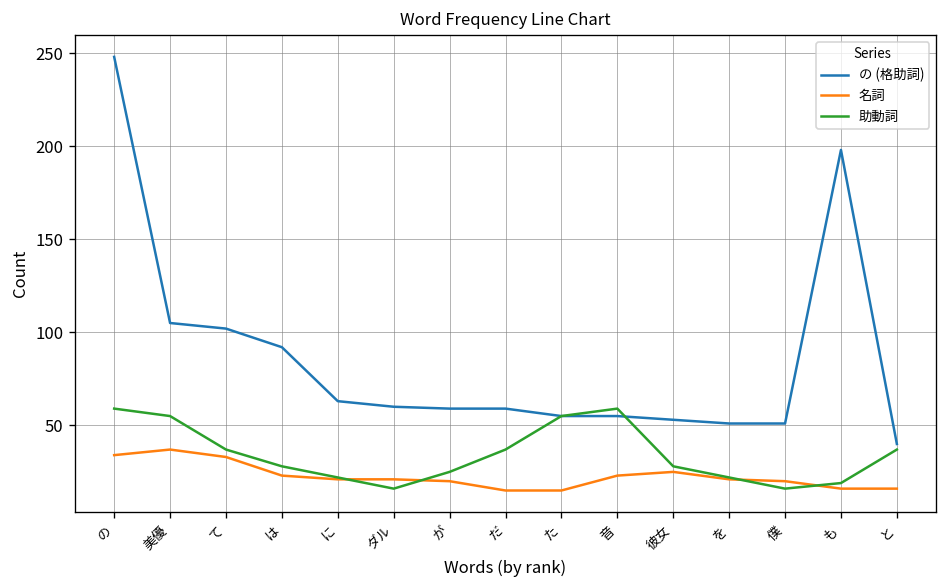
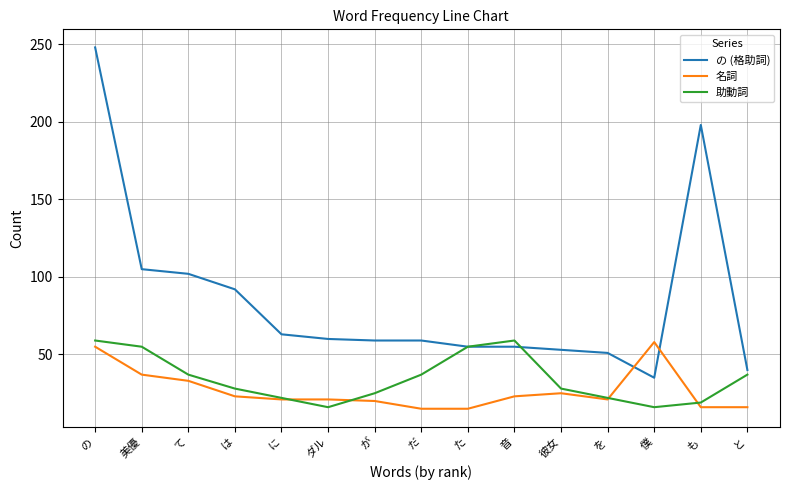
  {
    "の (格助詞)": {
      "の": 248,
      "美優": 105,
      "て": 102,
      "は": 92,
      "に": 63,
      "ダル": 60,
      "が": 59,
      "だ": 59,
      "音": 55,
      "彼女": 53,
      "を": 51,
-     "僕": 51,
+     "僕": 35,
      "も": 198,
      "と": 40
    },
    "名詞": {
-     "の": 34,
+     "の": 55,
      "美優": 37,
      "て": 33,
      "は": 23,
      "ダル": 21,
      "が": 20,
      "だ": 15,
      "た": 15,
      "音": 23,
      "彼女": 25,
-     "僕": 20,
+     "僕": 58,
      "も": 16,
      "と": 16
    },
    "助動詞": {
      "の": 59,
      "美優": 55,
      "て": 37,
      "は": 28,
      "ダル": 16,
      "が": 25,
      "だ": 37,
      "音": 59,
      "彼女": 28,
      "僕": 16,
      "も": 19,
      "と": 37
    }
  }
